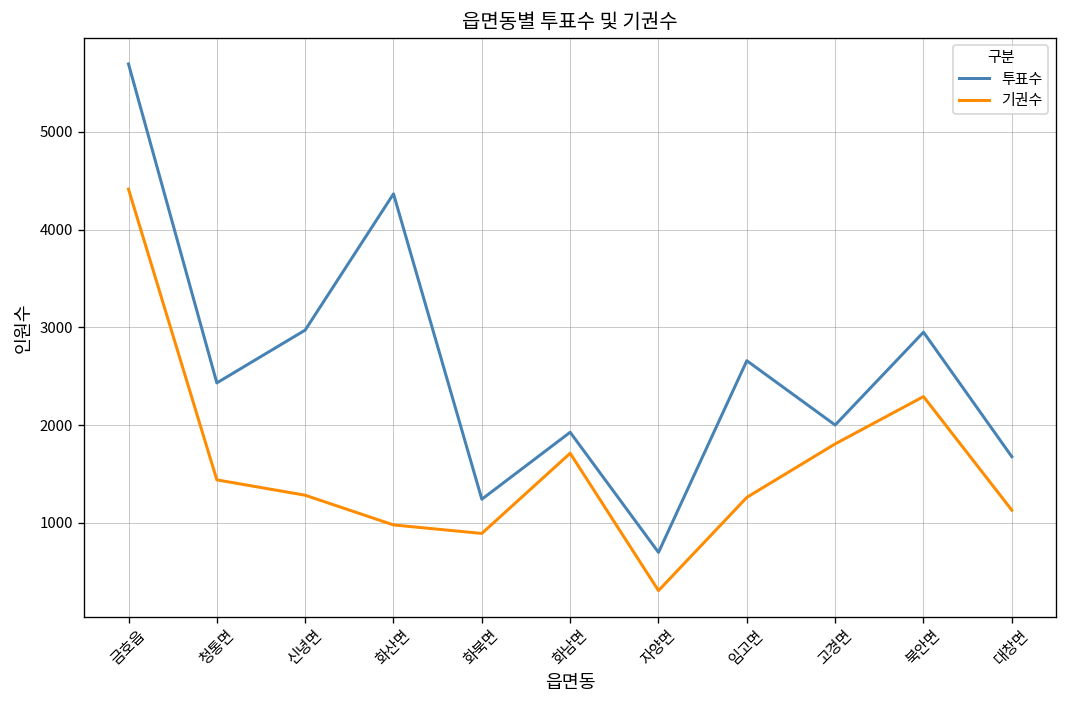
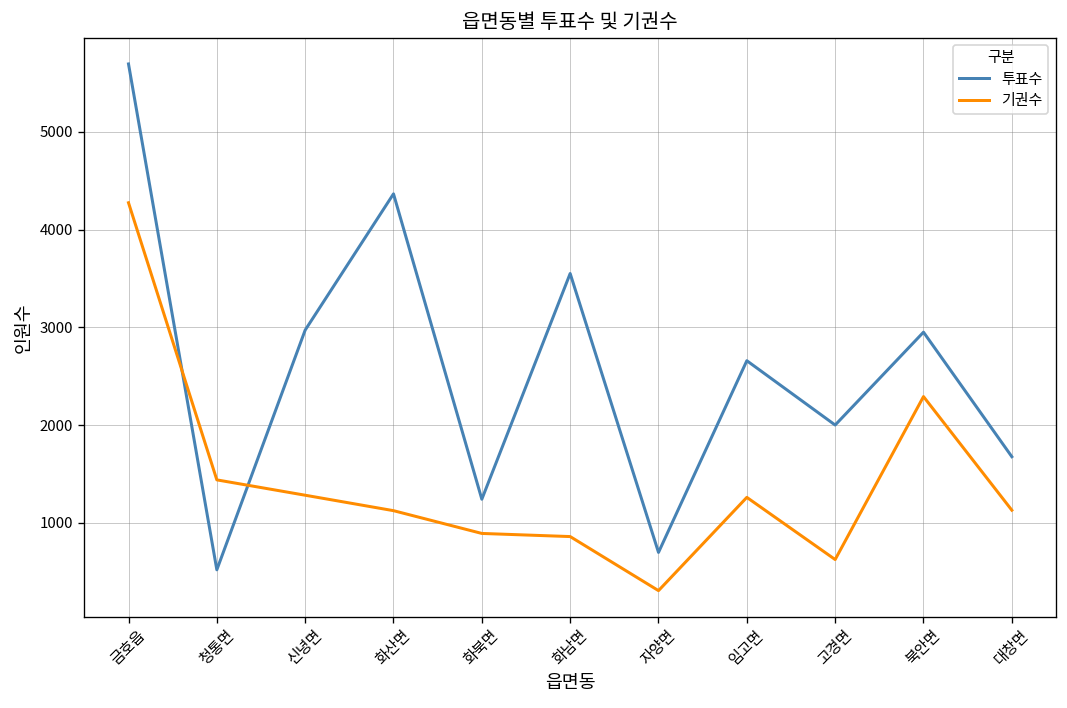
  {
    "투표수": {
      "금호읍": 5700,
-     "청통면": 2400,
+     "청통면": 500,
      "신녕면": 3000,
      "화산면": 4400,
      "화북면": 1200,
-     "화남면": 1900,
+     "화남면": 3600,
      "자양면": 700,
      "임고면": 2700,
      "고경면": 2000,
      "북안면": 3000,
      "대창면": 1700
    },
    "기권수": {
-     "금호읍": 4400,
+     "금호읍": 4300,
      "청통면": 1400,
      "신녕면": 1300,
-     "화산면": 1000,
+     "화산면": 1100,
      "화북면": 900,
-     "화남면": 1700,
+     "화남면": 900,
      "자양면": 300,
      "임고면": 1300,
-     "고경면": 1800,
+     "고경면": 600,
      "북안면": 2300,
      "대창면": 1100
    }
  }
